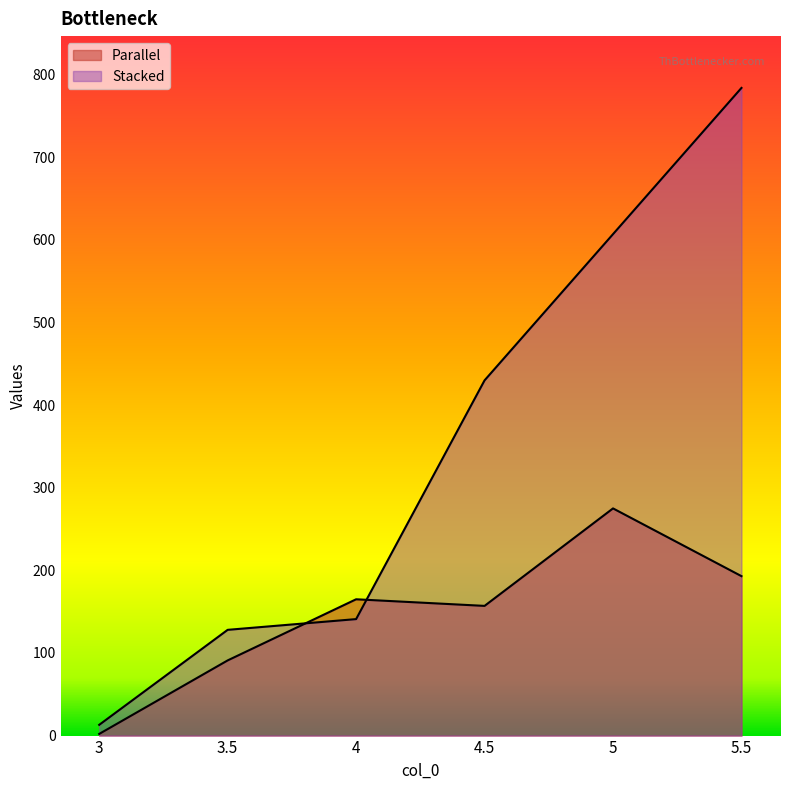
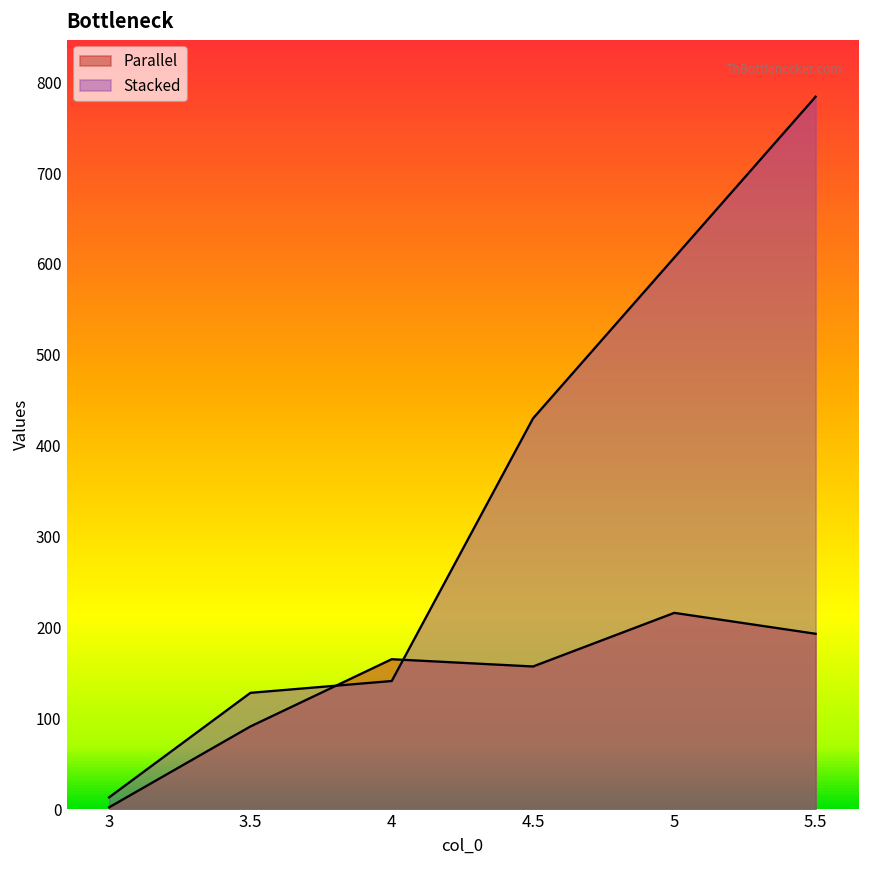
  {
    "Parallel": {
      "3": 0,
      "3.5": 90,
      "4": 170,
      "4.5": 160,
-     "5": 280,
+     "5": 220,
      "5.5": 190
    },
    "Stacked": {
      "3": 10,
      "3.5": 130,
      "4": 140,
      "4.5": 430,
      "5": 610,
      "5.5": 780
    }
  }
